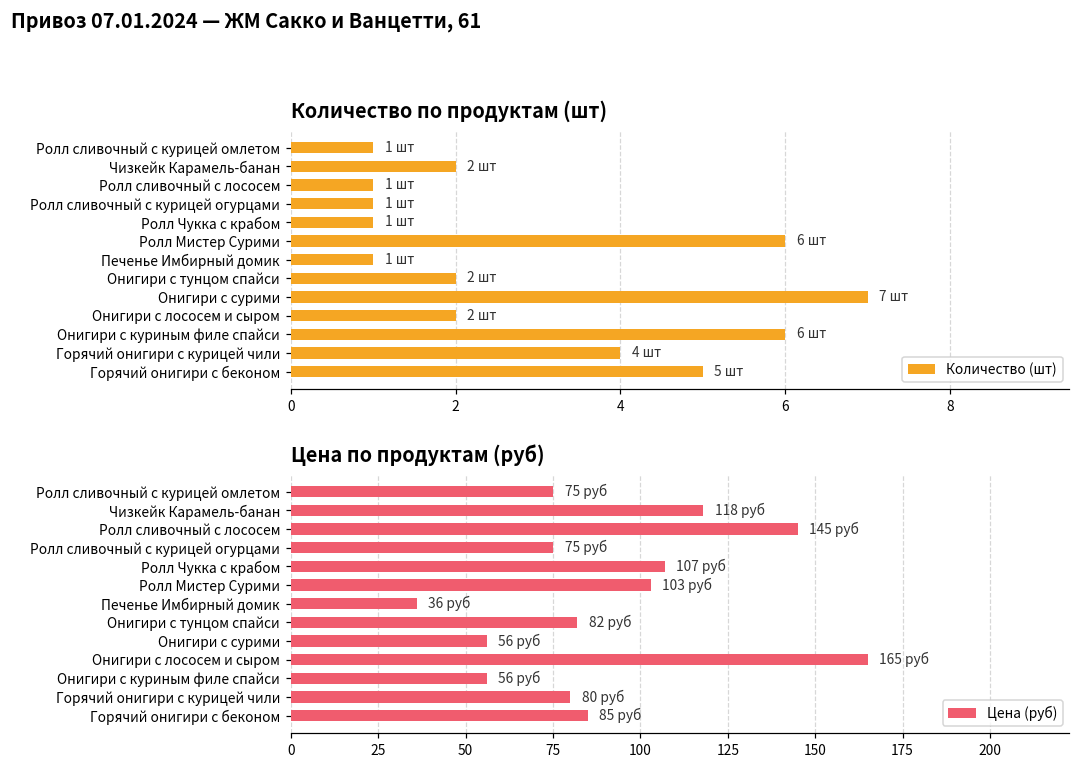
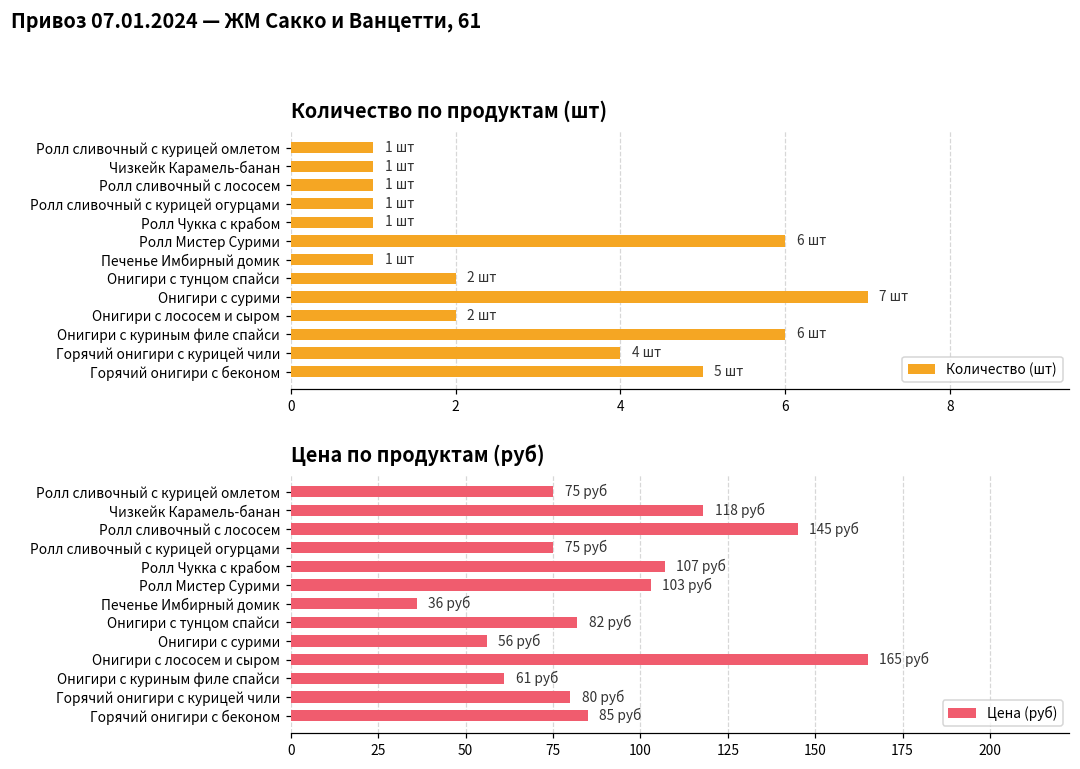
  {
    "Количество по продуктам (шт)": {
      "Ролл сливочный с курицей омлетом": 1,
-     "Чизкейк Карамель-банан": 2,
+     "Чизкейк Карамель-банан": 1,
      "Ролл сливочный с лососем": 1,
      "Ролл сливочный с курицей огурцами": 1,
      "Ролл Чукка с крабом": 1,
      "Ролл Мистер Сурими": 6,
      "Печенье Имбирный домик": 1,
      "Онигири с тунцом спайси": 2,
      "Онигири с сурими": 7,
      "Онигири с лососем и сыром": 2,
      "Онигири с куриным филе спайси": 6,
      "Горячий онигири с курицей чили": 4,
      "Горячий онигири с беконом": 5
    },
    "Цена по продуктам (руб)": {
      "Ролл сливочный с курицей омлетом": 75,
      "Чизкейк Карамель-банан": 118,
      "Ролл сливочный с лососем": 145,
      "Ролл сливочный с курицей огурцами": 75,
      "Ролл Чукка с крабом": 107,
      "Ролл Мистер Сурими": 103,
      "Печенье Имбирный домик": 36,
      "Онигири с тунцом спайси": 82,
      "Онигири с сурими": 56,
      "Онигири с лососем и сыром": 165,
-     "Онигири с куриным филе спайси": 56,
+     "Онигири с куриным филе спайси": 61,
      "Горячий онигири с курицей чили": 80,
      "Горячий онигири с беконом": 85
    }
  }
